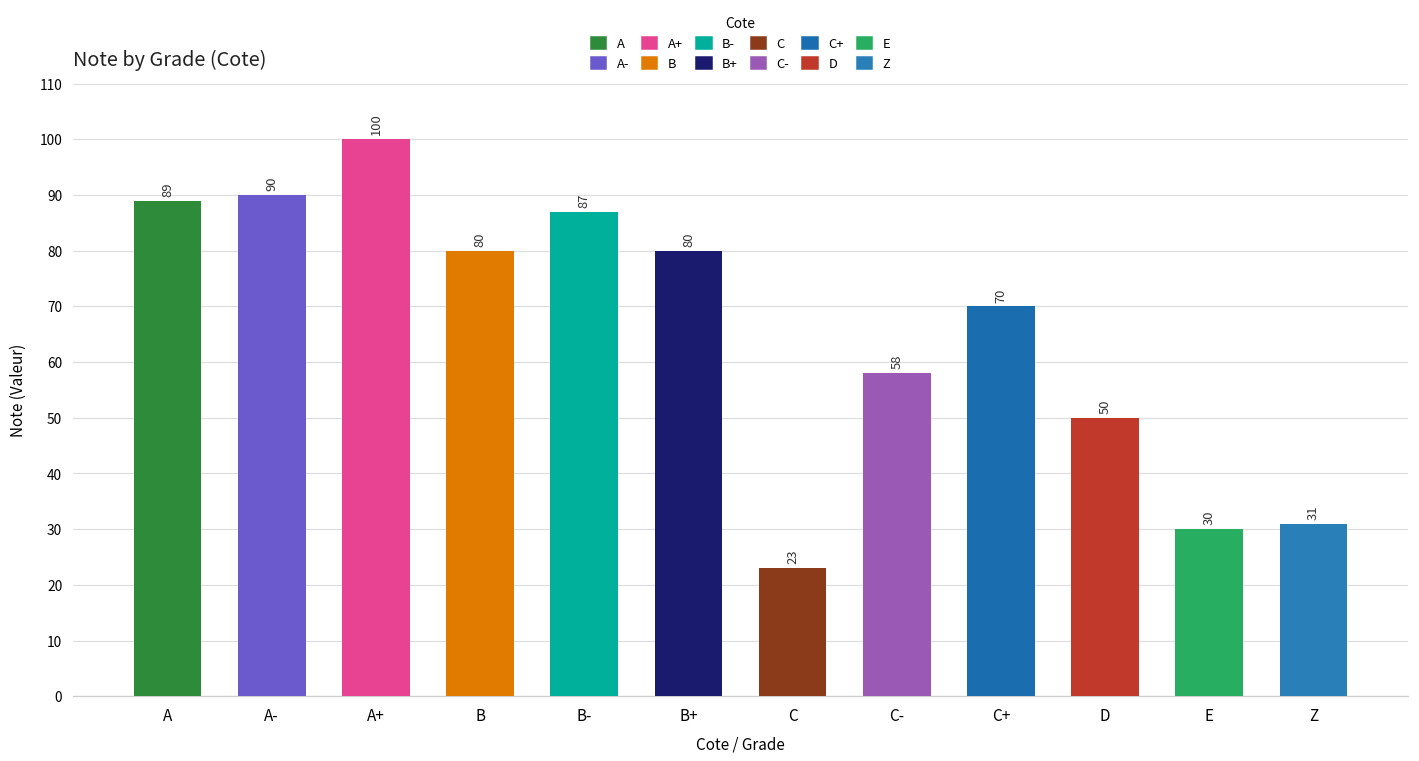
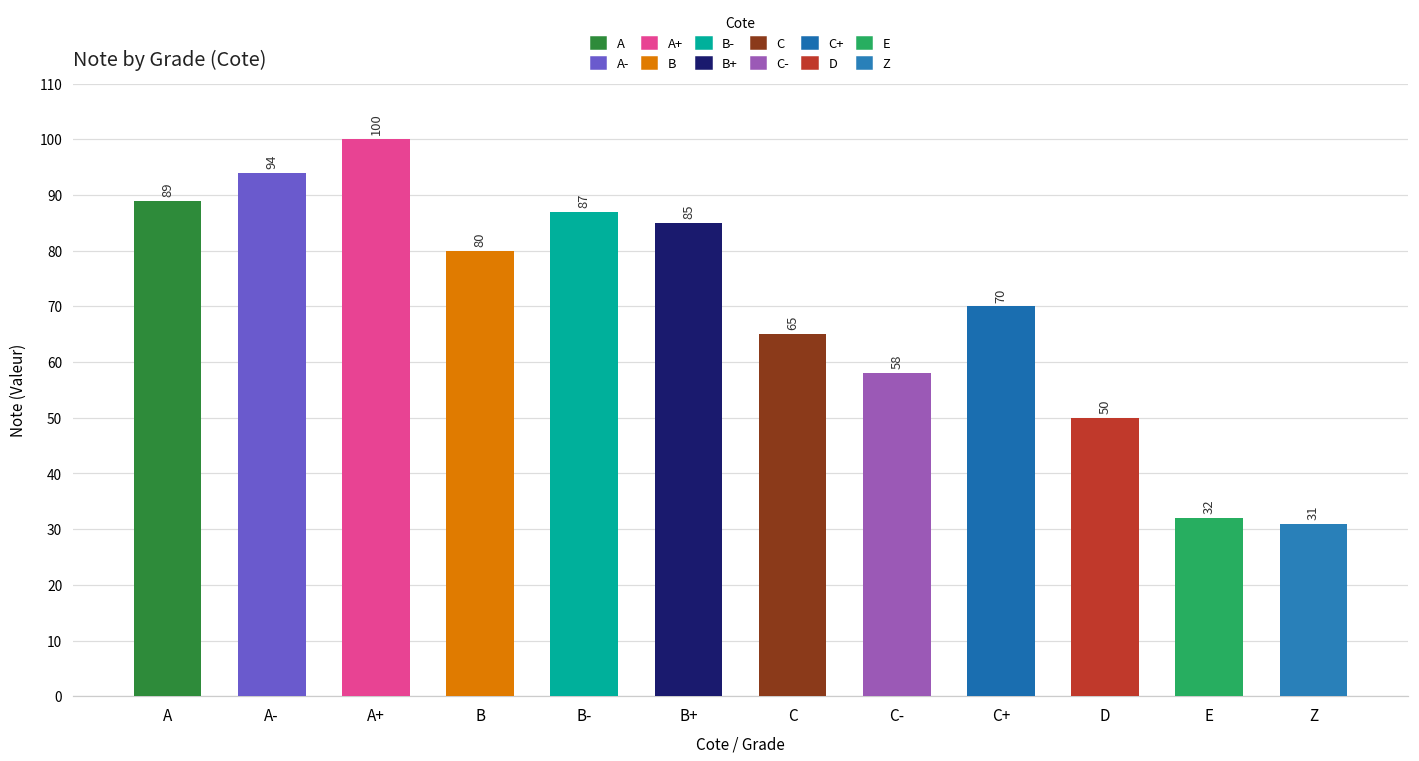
  {
    "A": 89,
-   "A-": 90,
+   "A-": 94,
    "A+": 100,
    "B": 80,
    "B-": 87,
-   "B+": 80,
-   "C": 23,
+   "B+": 85,
+   "C": 65,
    "C-": 58,
    "C+": 70,
    "D": 50,
-   "E": 30,
+   "E": 32,
    "Z": 31
  }
